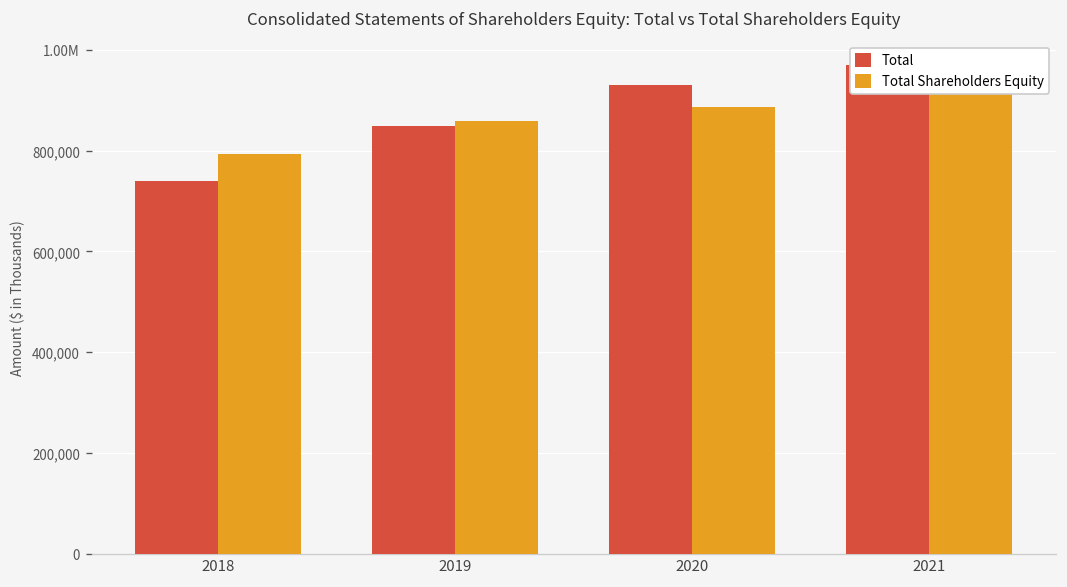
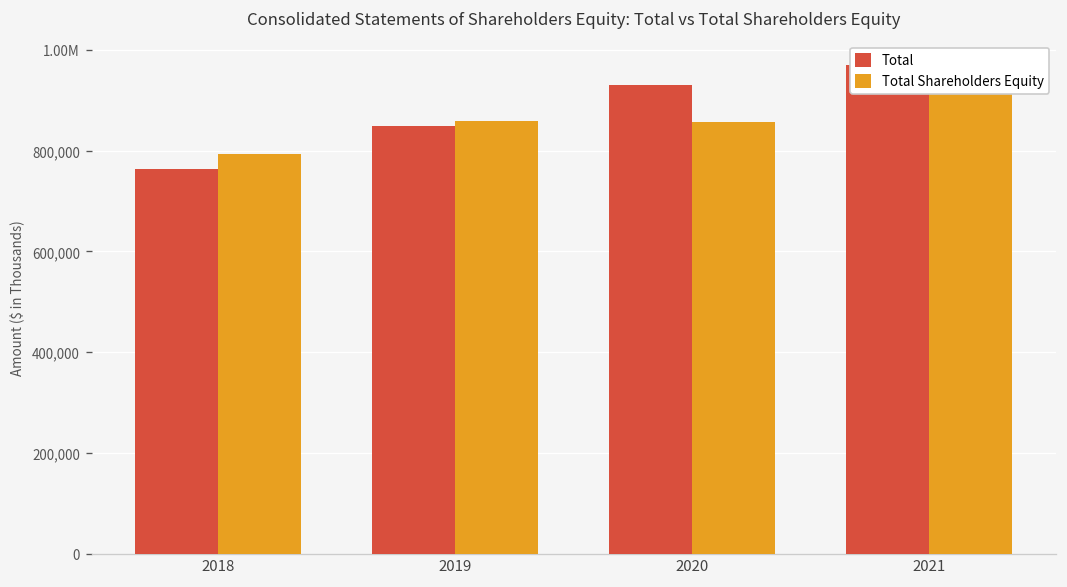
  {
    "Total": {
-     "2018": "740,000",
+     "2018": "760,000",
      "2019": "850,000",
      "2020": "930,000"
    },
    "Total Shareholders Equity": {
      "2018": "790,000",
      "2019": "860,000",
-     "2020": "890,000"
+     "2020": "860,000"
    }
  }
